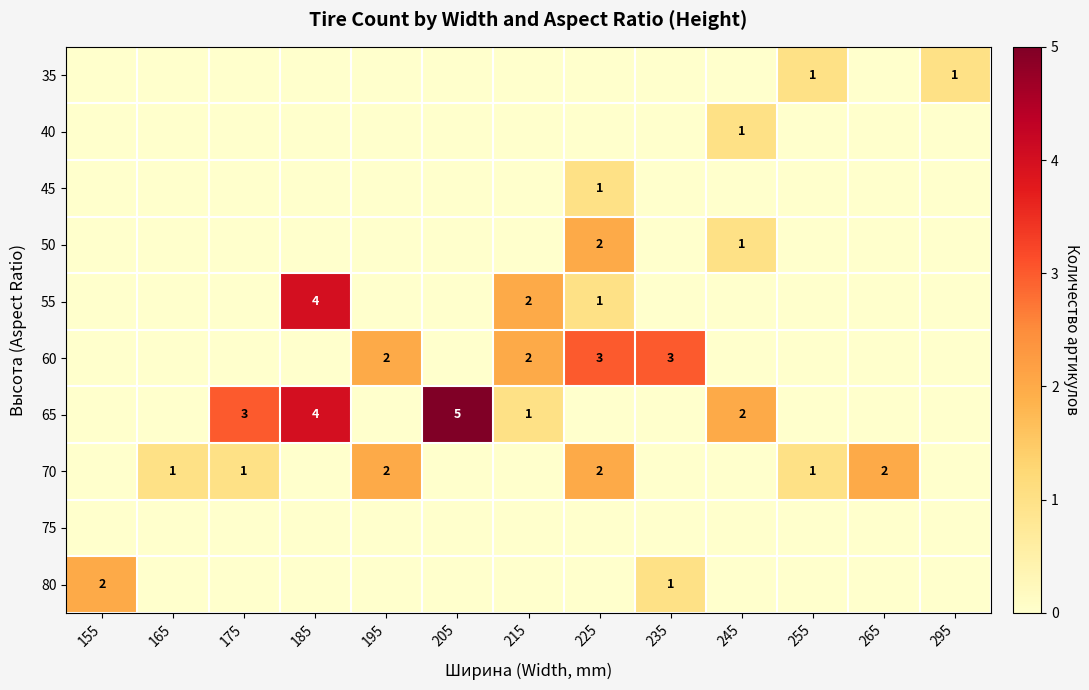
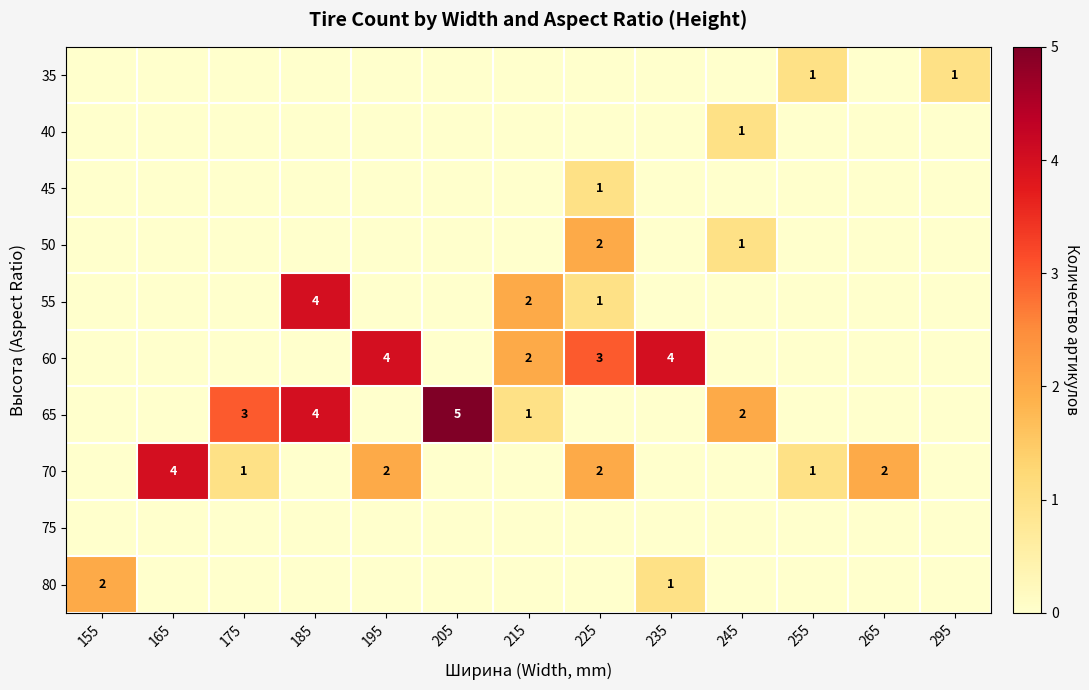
  {
    "35": {
      "255": 1,
      "295": 1
    },
    "40": {
      "245": 1
    },
    "45": {
      "225": 1
    },
    "50": {
      "225": 2,
      "245": 1
    },
    "55": {
      "185": 4,
      "215": 2,
      "225": 1
    },
    "60": {
-     "195": 2,
+     "195": 4,
      "215": 2,
      "225": 3,
-     "235": 3
+     "235": 4
    },
    "65": {
      "175": 3,
      "185": 4,
      "205": 5,
      "215": 1,
      "245": 2
    },
    "70": {
-     "165": 1,
+     "165": 4,
      "175": 1,
      "195": 2,
      "225": 2,
      "255": 1,
      "265": 2
    },
    "80": {
      "155": 2,
      "235": 1
    }
  }
